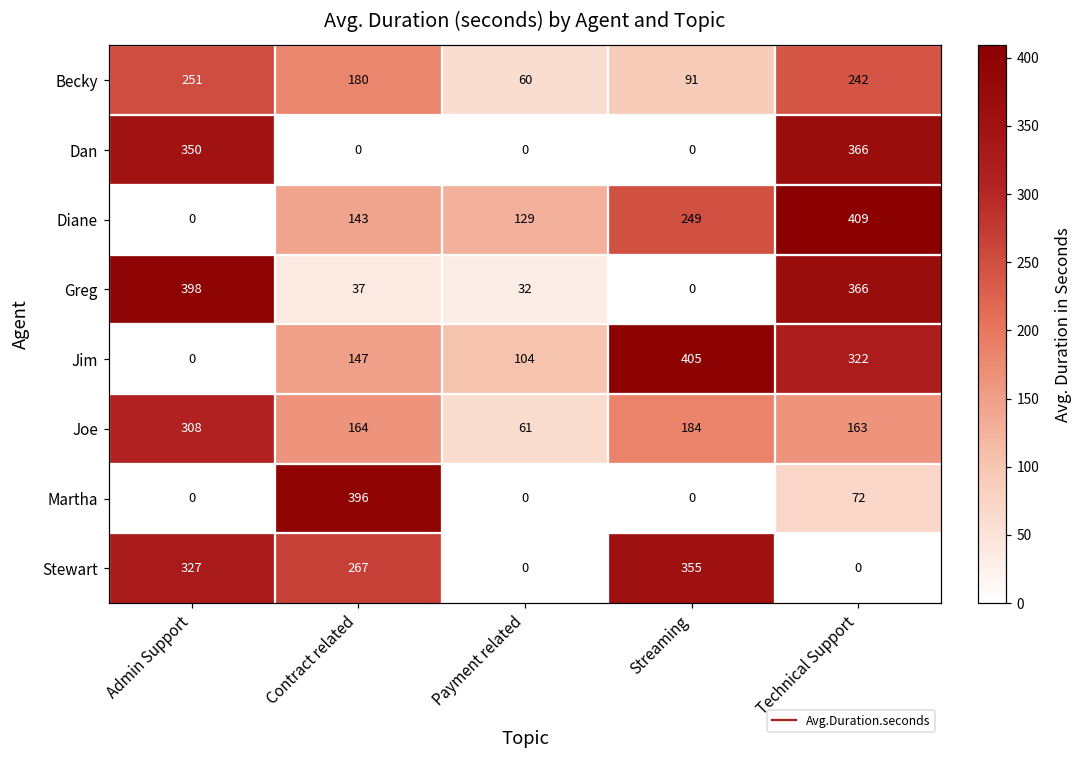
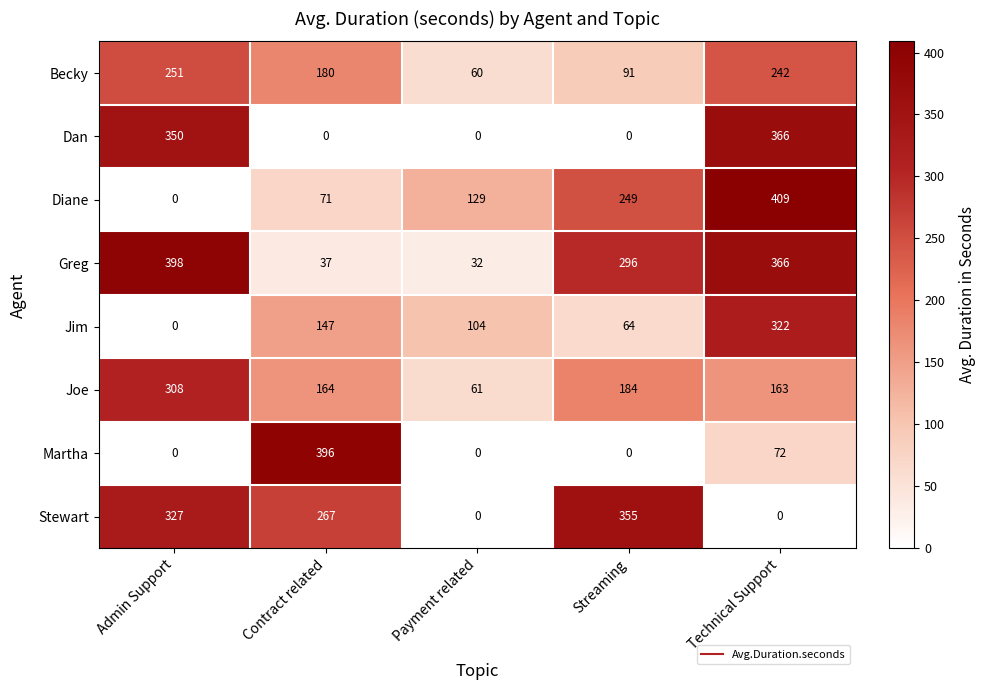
  {
    "Becky": {
      "Admin Support": 251,
      "Contract related": 180,
      "Payment related": 60,
      "Streaming": 91,
      "Technical Support": 242
    },
    "Dan": {
      "Admin Support": 350,
      "Contract related": 0,
      "Payment related": 0,
      "Streaming": 0,
      "Technical Support": 366
    },
    "Diane": {
      "Admin Support": 0,
-     "Contract related": 143,
+     "Contract related": 71,
      "Payment related": 129,
      "Streaming": 249,
      "Technical Support": 409
    },
    "Greg": {
      "Admin Support": 398,
      "Contract related": 37,
      "Payment related": 32,
-     "Streaming": 0,
+     "Streaming": 296,
      "Technical Support": 366
    },
    "Jim": {
      "Admin Support": 0,
      "Contract related": 147,
      "Payment related": 104,
-     "Streaming": 405,
+     "Streaming": 64,
      "Technical Support": 322
    },
    "Joe": {
      "Admin Support": 308,
      "Contract related": 164,
      "Payment related": 61,
      "Streaming": 184,
      "Technical Support": 163
    },
    "Martha": {
      "Admin Support": 0,
      "Contract related": 396,
      "Payment related": 0,
      "Streaming": 0,
      "Technical Support": 72
    },
    "Stewart": {
      "Admin Support": 327,
      "Contract related": 267,
      "Payment related": 0,
      "Streaming": 355,
      "Technical Support": 0
    }
  }
